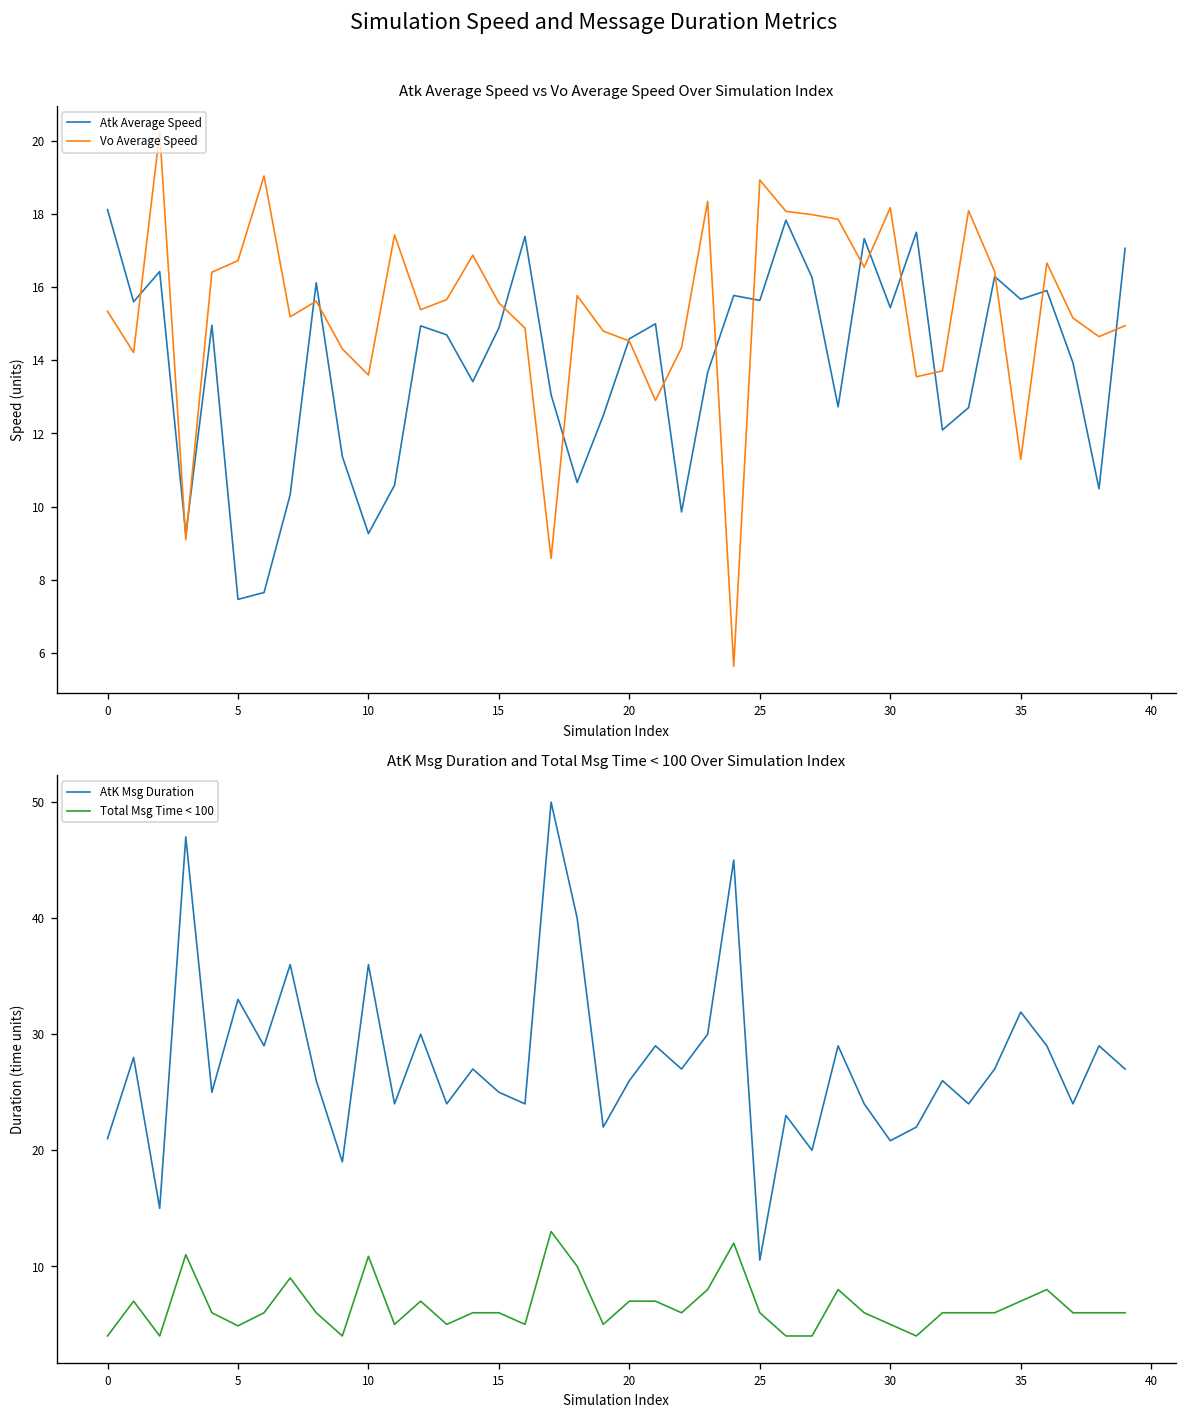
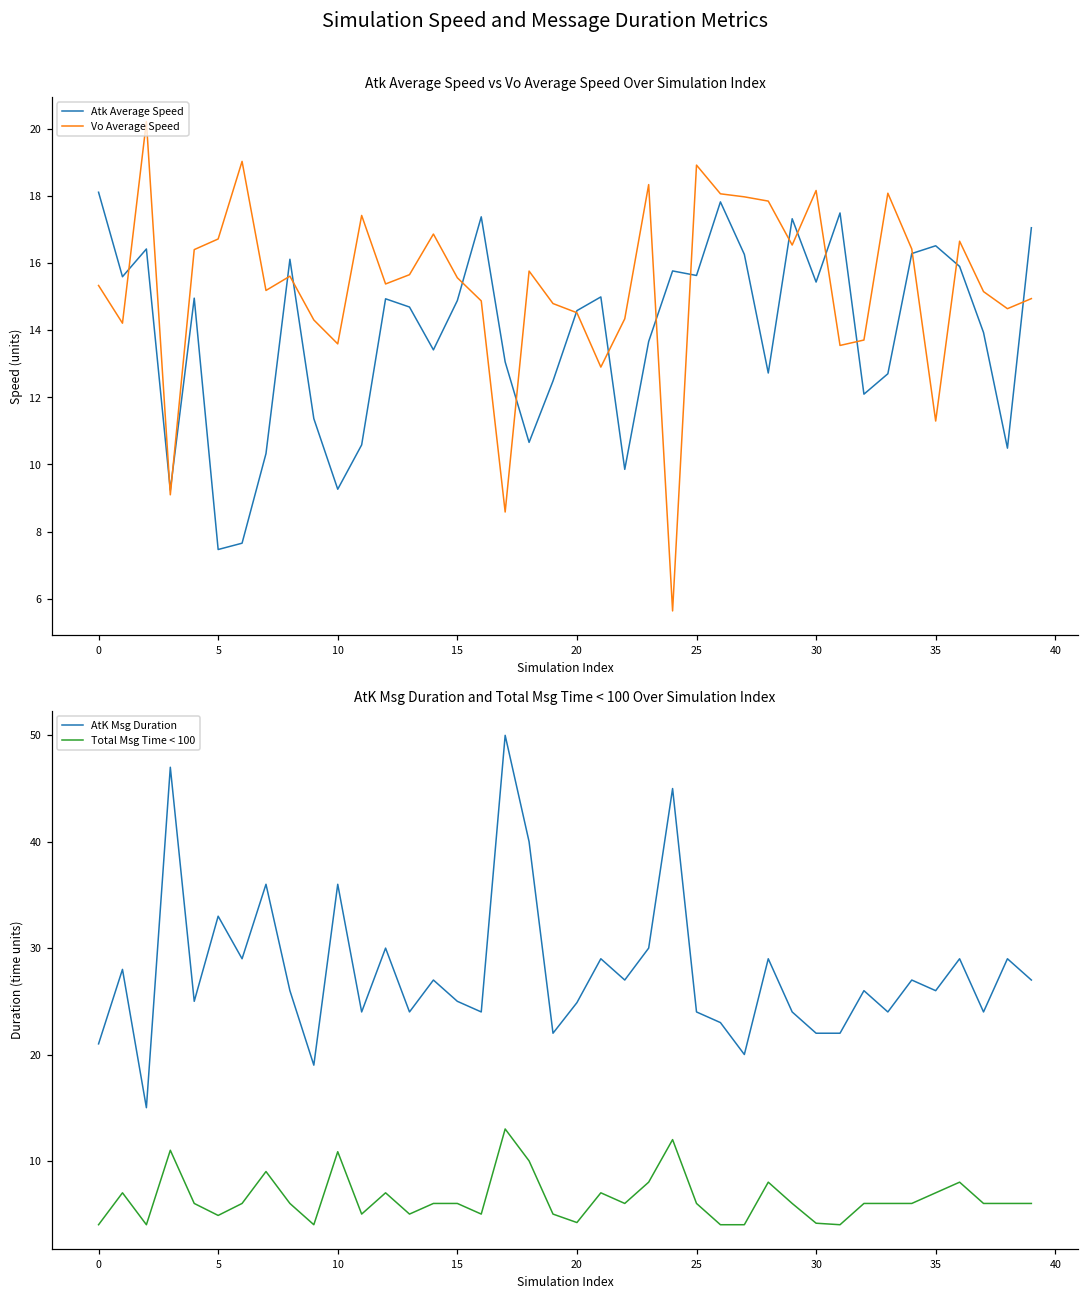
  {
    "Atk Average Speed vs Vo Average Speed Over Simulation Index": {
      "Atk Average Speed": {
        "0": 18.1,
        "5": 7.5,
        "10": 9.3,
        "15": 14.9,
        "25": 15.6,
        "30": 15.4,
-       "35": 15.7
+       "35": 16.5
      },
      "Vo Average Speed": {
        "0": 15.3,
        "5": 16.7,
        "10": 13.6,
        "15": 15.6,
        "25": 18.9,
        "30": 18.2,
        "35": 11.3
      }
    },
    "AtK Msg Duration and Total Msg Time < 100 Over Simulation Index": {
      "AtK Msg Duration": {
        "0": 21,
        "5": 33,
        "10": 36,
        "15": 25,
-       "20": 26,
-       "25": 11,
-       "30": 21,
-       "35": 32
+       "20": 25,
+       "25": 24,
+       "30": 22,
+       "35": 26
      },
      "Total Msg Time < 100": {
        "0": 4,
        "5": 5,
        "10": 11,
        "15": 6,
-       "20": 7,
+       "20": 4,
        "25": 6,
-       "30": 5,
+       "30": 4,
        "35": 7
      }
    }
  }
